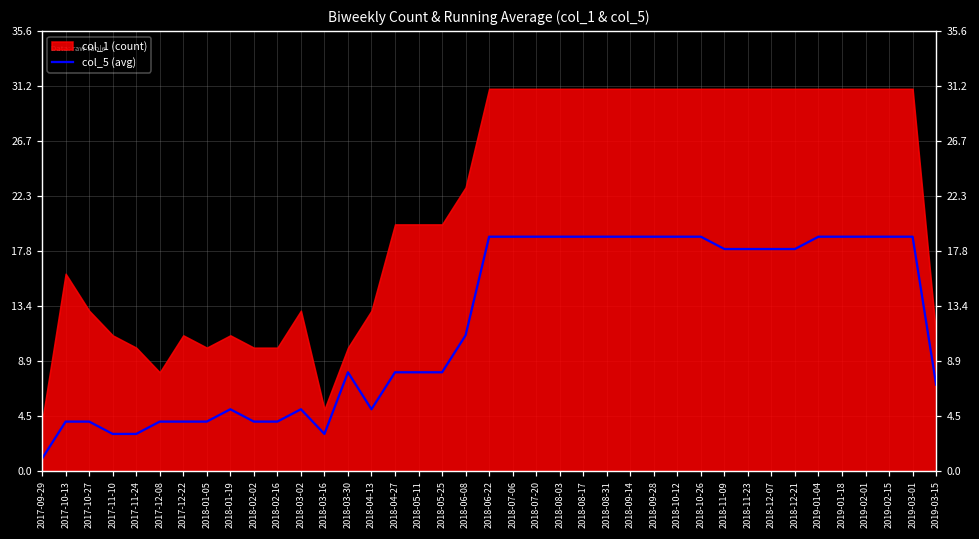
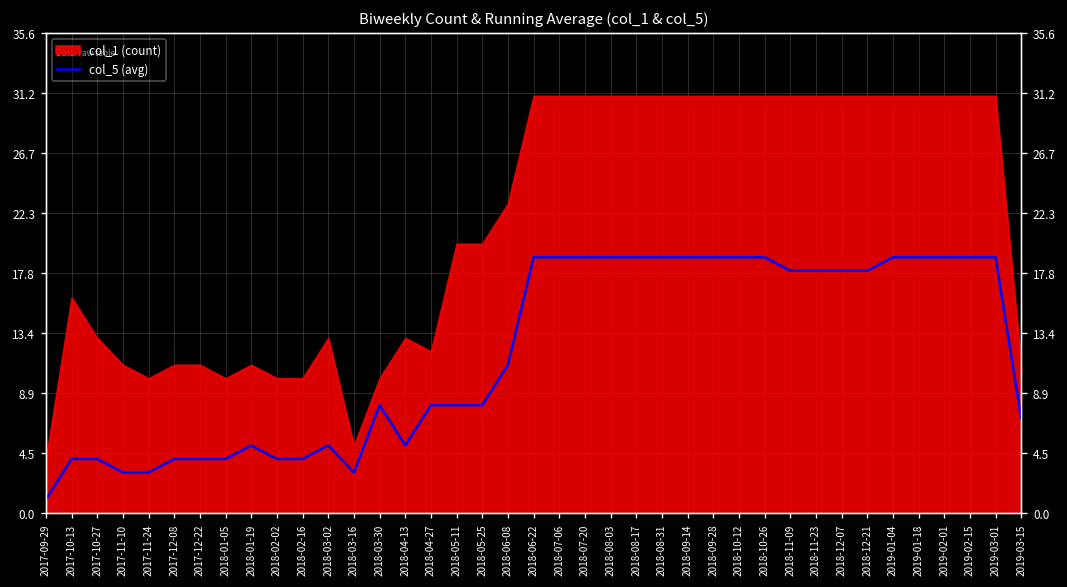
  {
    "col_5 (avg)": {
      "2017-09-29": 1,
      "2017-10-13": 4,
      "2017-10-27": 4,
      "2017-11-10": 3,
      "2017-11-24": 3,
      "2017-12-08": 4,
      "2017-12-22": 4,
      "2018-01-05": 4,
      "2018-01-19": 5,
      "2018-02-02": 4,
      "2018-02-16": 4,
      "2018-03-02": 5,
      "2018-03-16": 3,
      "2018-03-30": 8,
      "2018-04-13": 5,
      "2018-04-27": 8,
      "2018-05-11": 8,
      "2018-05-25": 8,
      "2018-06-08": 11,
      "2018-06-22": 19,
      "2018-07-06": 19,
      "2018-07-20": 19,
      "2018-08-03": 19,
      "2018-08-17": 19,
      "2018-08-31": 19,
      "2018-09-14": 19,
      "2018-09-28": 19,
      "2018-10-12": 19,
      "2018-10-26": 19,
      "2018-11-09": 18,
      "2018-11-23": 18,
      "2018-12-07": 18,
      "2018-12-21": 18,
      "2019-01-04": 19,
      "2019-01-18": 19,
      "2019-02-01": 19,
      "2019-02-15": 19,
      "2019-03-01": 19,
      "2019-03-15": 7
    },
    "col_1 (count)": {
      "2017-09-29": 4,
      "2017-10-13": 16,
      "2017-10-27": 13,
      "2017-11-10": 11,
      "2017-11-24": 10,
-     "2017-12-08": 8,
+     "2017-12-08": 11,
      "2017-12-22": 11,
      "2018-01-05": 10,
      "2018-01-19": 11,
      "2018-02-02": 10,
      "2018-02-16": 10,
      "2018-03-02": 13,
      "2018-03-16": 5,
      "2018-03-30": 10,
      "2018-04-13": 13,
-     "2018-04-27": 20,
+     "2018-04-27": 12,
      "2018-05-11": 20,
      "2018-05-25": 20,
      "2018-06-08": 23,
      "2018-06-22": 31,
      "2018-07-06": 31,
      "2018-07-20": 31,
      "2018-08-03": 31,
      "2018-08-17": 31,
      "2018-08-31": 31,
      "2018-09-14": 31,
      "2018-09-28": 31,
      "2018-10-12": 31,
      "2018-10-26": 31,
      "2018-11-09": 31,
      "2018-11-23": 31,
      "2018-12-07": 31,
      "2018-12-21": 31,
      "2019-01-04": 31,
      "2019-01-18": 31,
      "2019-02-01": 31,
      "2019-02-15": 31,
      "2019-03-01": 31,
      "2019-03-15": 11
    }
  }
